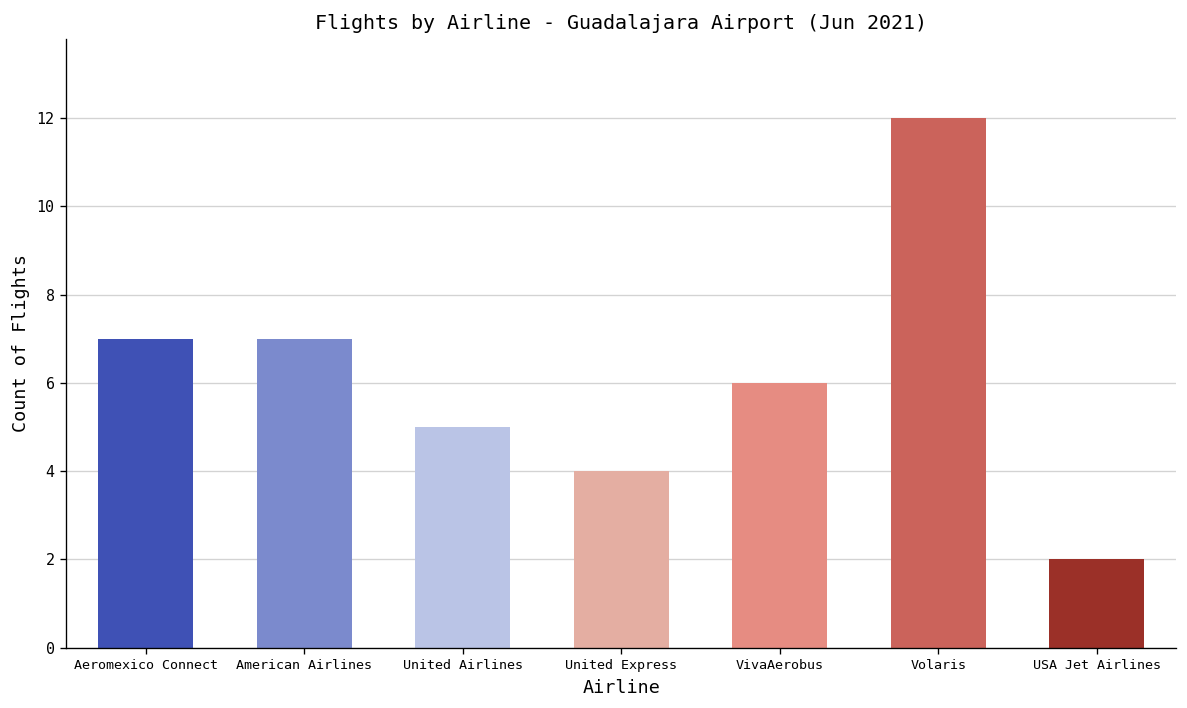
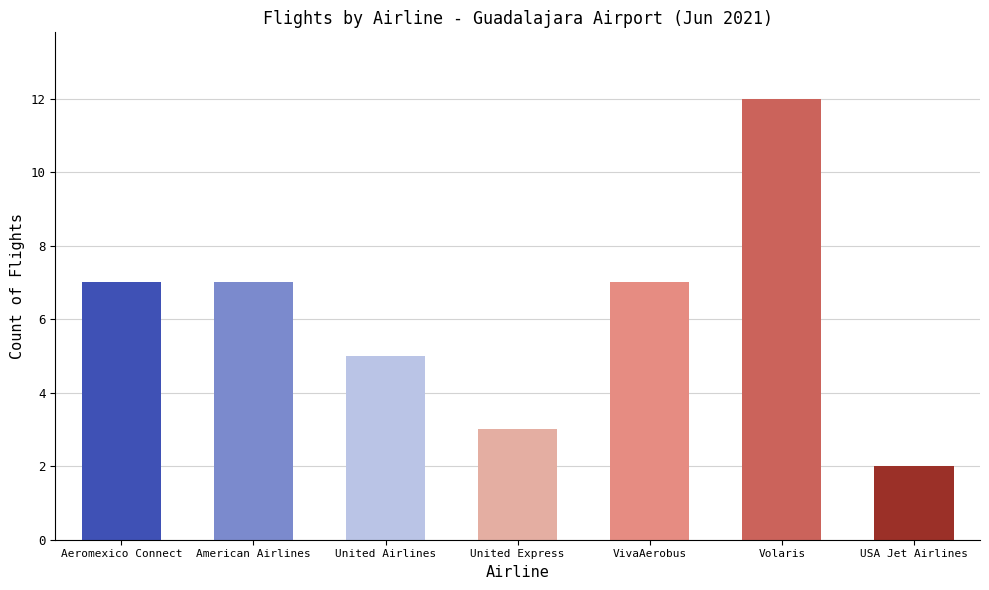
  {
    "Aeromexico Connect": 7,
    "American Airlines": 7,
    "United Airlines": 5,
-   "United Express": 4,
-   "VivaAerobus": 6,
+   "United Express": 3,
+   "VivaAerobus": 7,
    "Volaris": 12,
    "USA Jet Airlines": 2
  }
